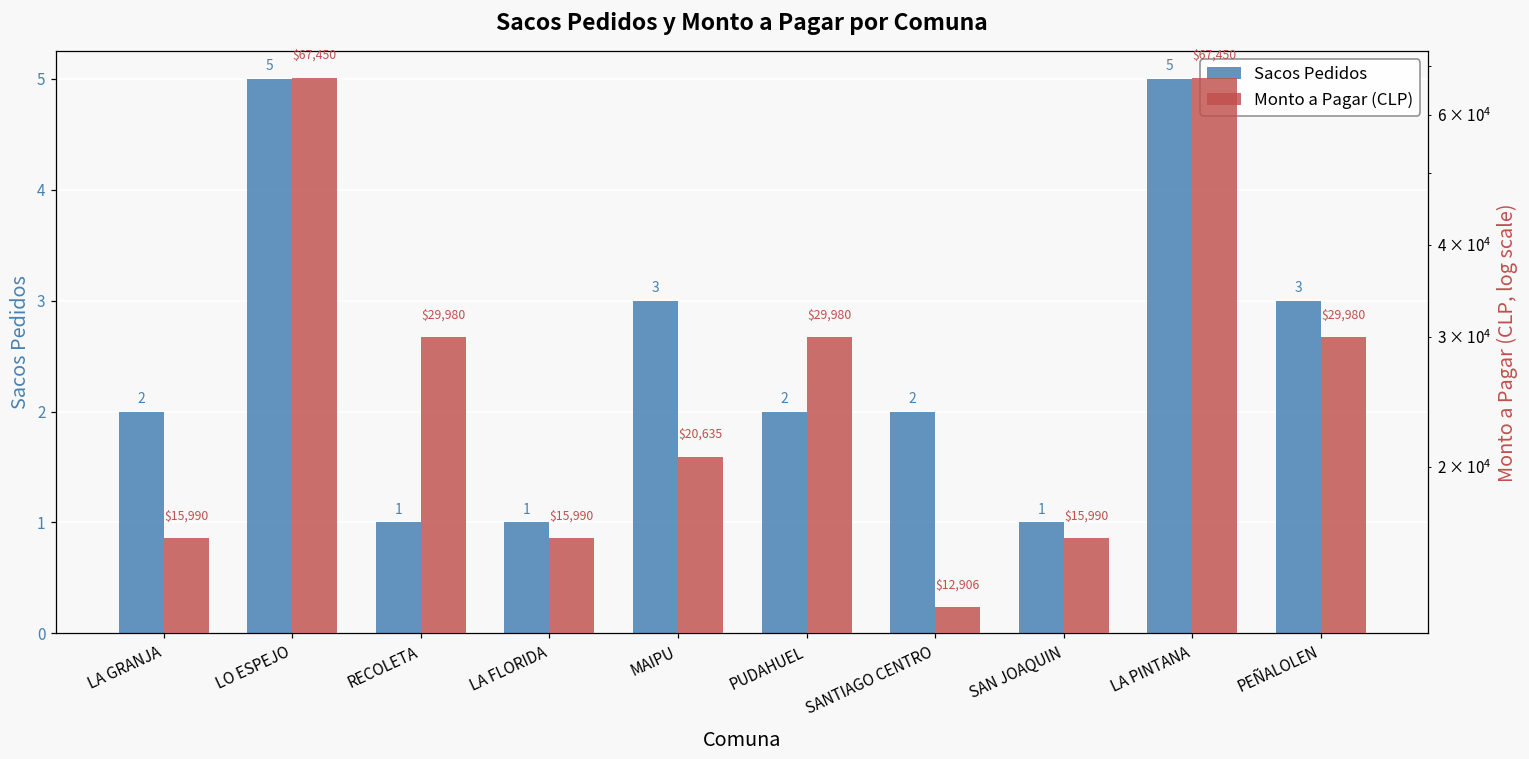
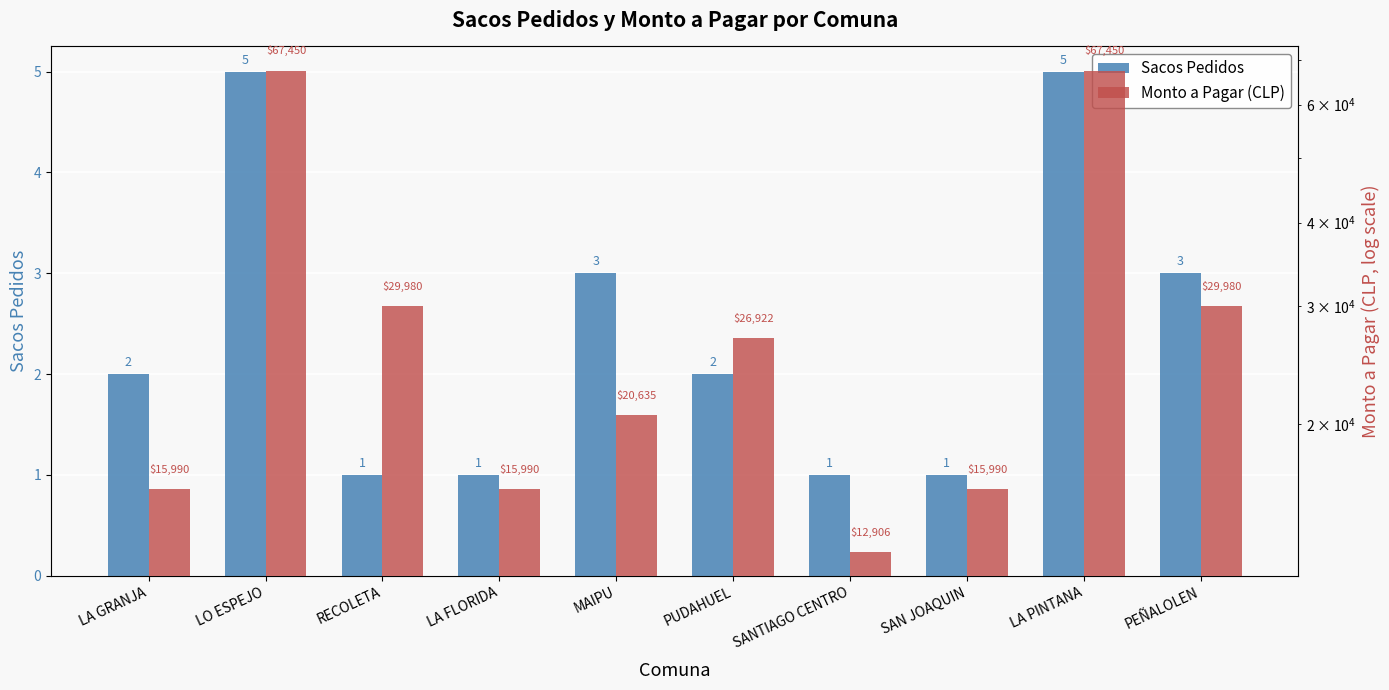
  {
    "Sacos Pedidos": {
      "LA GRANJA": "2",
      "LO ESPEJO": "5",
      "RECOLETA": "1",
      "LA FLORIDA": "1",
      "MAIPU": "3",
      "PUDAHUEL": "2",
-     "SANTIAGO CENTRO": "2",
+     "SANTIAGO CENTRO": "1",
      "SAN JOAQUIN": "1",
      "LA PINTANA": "5",
      "PEÑALOLEN": "3"
    },
    "Monto a Pagar (CLP)": {
      "LA GRANJA": "$15,990",
      "LO ESPEJO": "$67,450",
      "RECOLETA": "$29,980",
      "LA FLORIDA": "$15,990",
      "MAIPU": "$20,635",
-     "PUDAHUEL": "$29,980",
+     "PUDAHUEL": "$26,922",
      "SANTIAGO CENTRO": "$12,906",
      "SAN JOAQUIN": "$15,990",
      "PEÑALOLEN": "$29,980"
    }
  }
